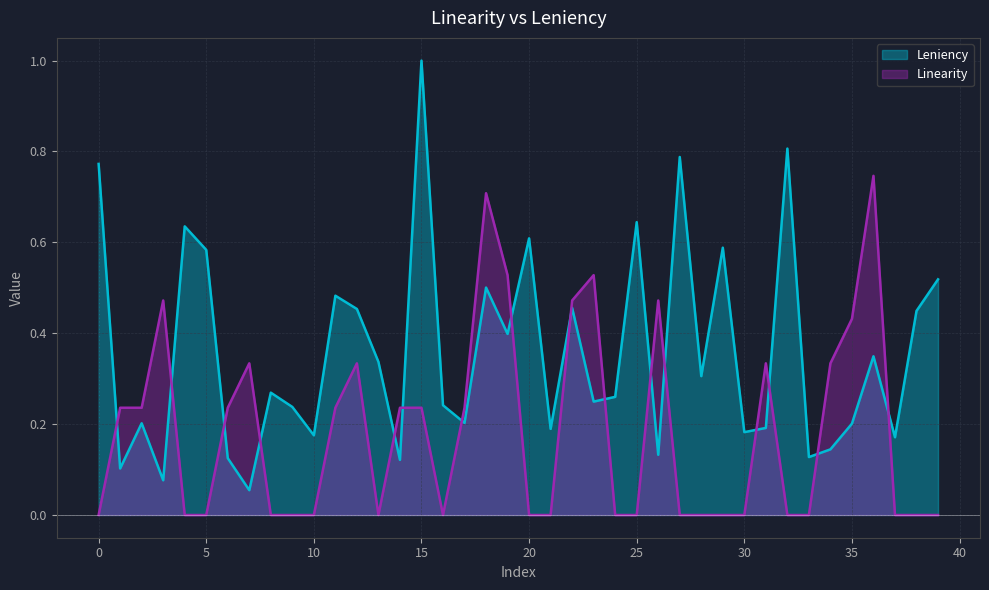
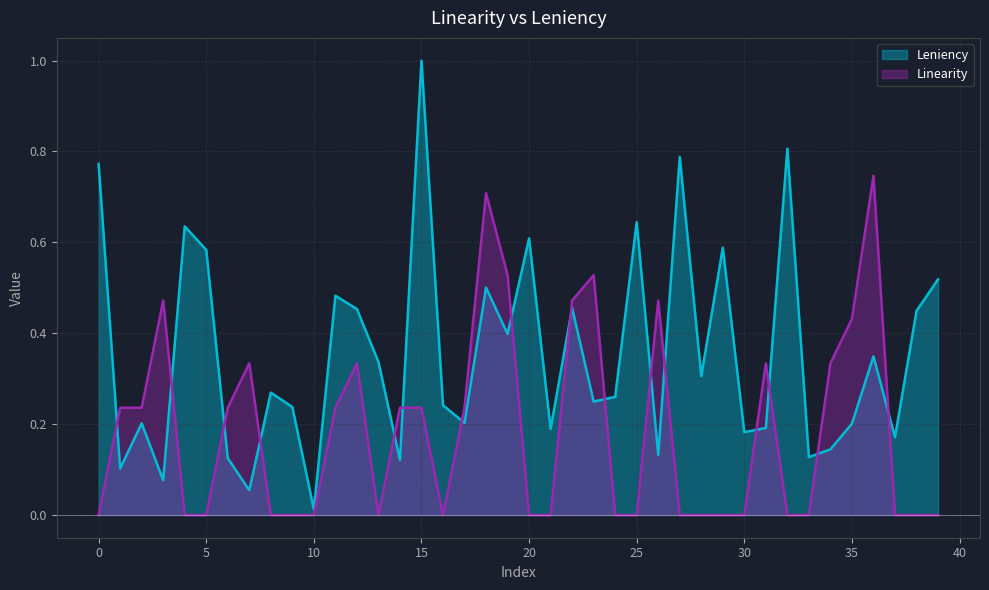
  {
    "Leniency": {
      "0": 0.77,
      "5": 0.58,
-     "10": 0.18,
+     "10": 0.01,
      "15": 1.00,
      "20": 0.61,
      "25": 0.64,
      "30": 0.18,
      "35": 0.20
    },
    "Linearity": {
      "0": 0.00,
      "5": 0.00,
      "10": 0.00,
      "15": 0.24,
      "20": 0.00,
      "25": 0.00,
      "30": 0.00,
      "35": 0.43
    }
  }
